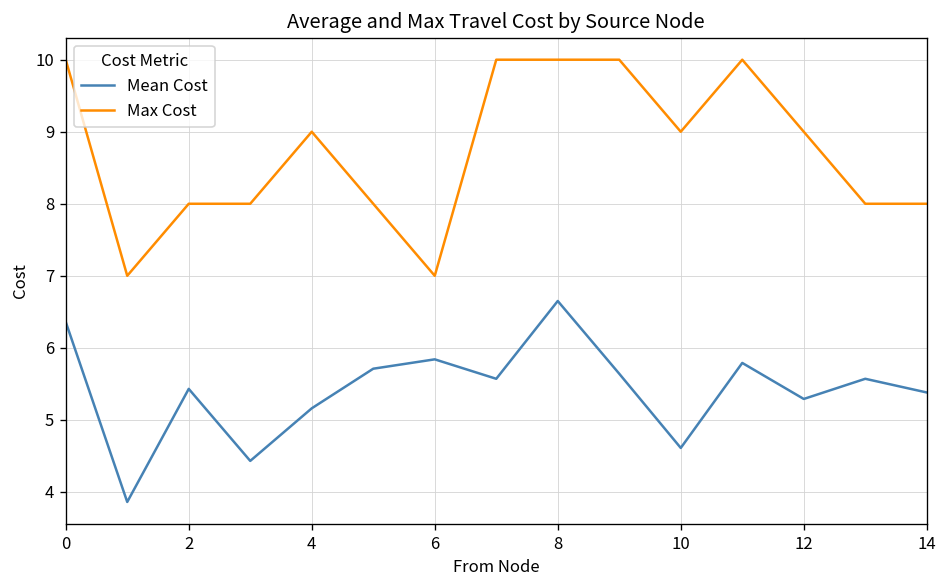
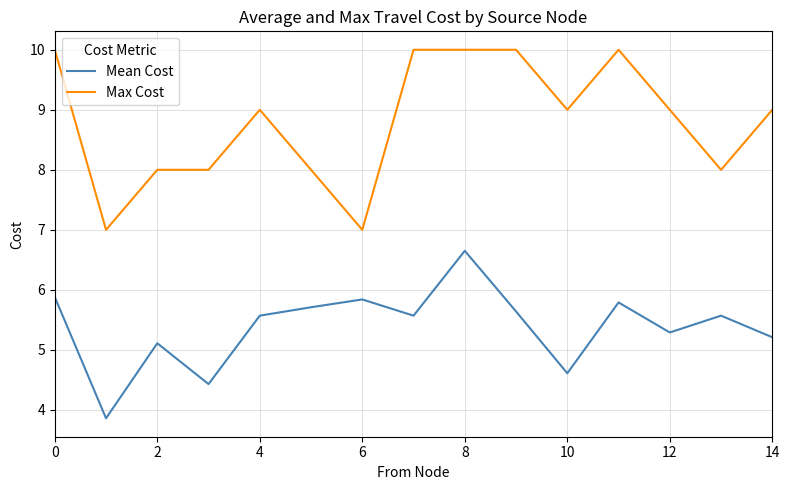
  {
    "Mean Cost": {
-     "0": 6.4,
-     "2": 5.4,
-     "4": 5.2,
+     "0": 5.9,
+     "2": 5.1,
+     "4": 5.6,
      "6": 5.8,
      "8": 6.7,
      "10": 4.6,
      "12": 5.3,
-     "14": 5.4
+     "14": 5.2
    },
    "Max Cost": {
      "0": 10,
      "2": 8,
      "4": 9,
      "6": 7,
      "8": 10,
      "10": 9,
      "12": 9,
-     "14": 8
+     "14": 9
    }
  }
